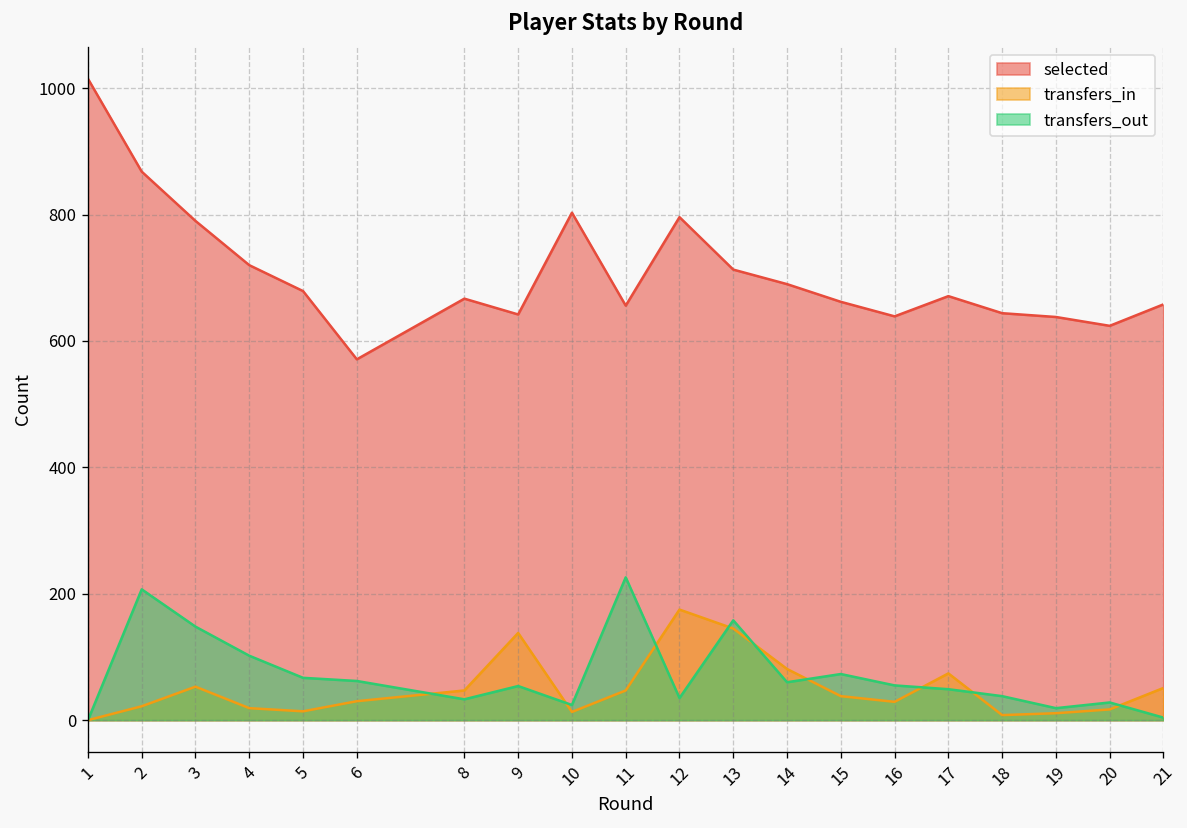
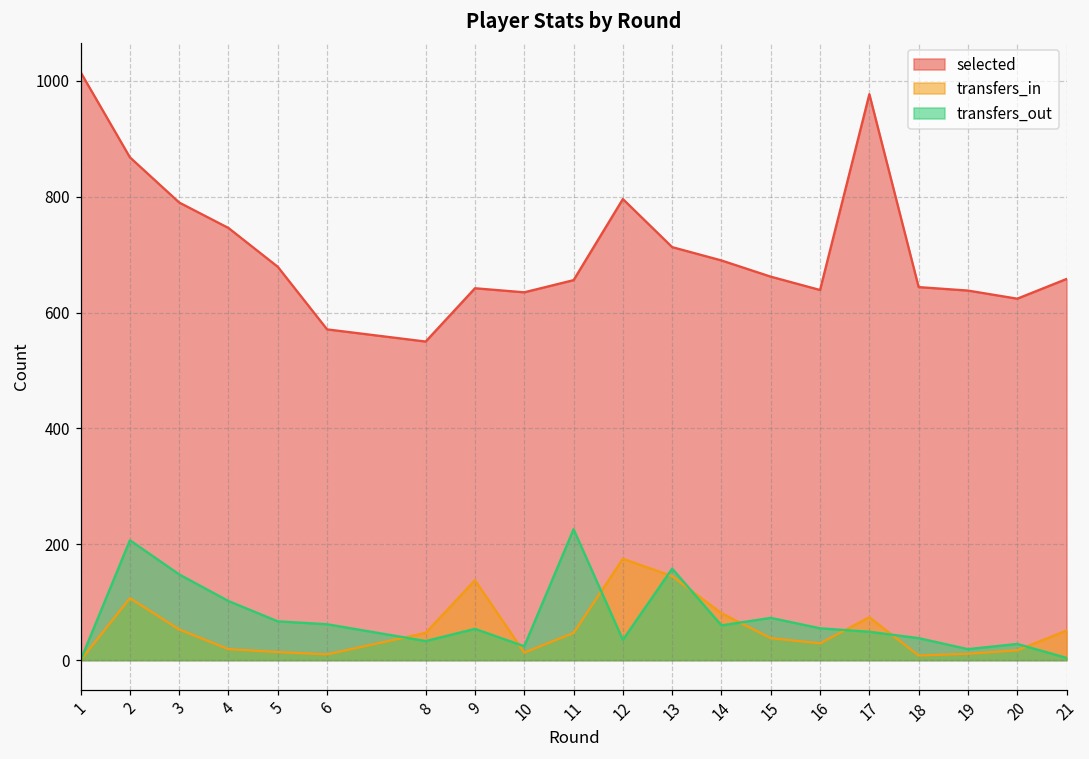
  {
    "selected": {
      "1": 1020,
      "2": 870,
      "3": 790,
-     "4": 720,
+     "4": 750,
      "5": 680,
      "6": 570,
-     "8": 670,
+     "8": 550,
      "9": 640,
-     "10": 800,
+     "10": 640,
      "11": 660,
      "12": 800,
      "13": 710,
      "14": 690,
      "15": 660,
      "16": 640,
-     "17": 670,
+     "17": 980,
      "18": 640,
      "19": 640,
      "20": 620,
      "21": 660
    },
    "transfers_in": {
-     "2": 20,
+     "2": 110,
      "3": 50,
      "4": 20,
      "5": 10,
-     "6": 30,
+     "6": 10,
      "8": 50,
      "9": 140,
      "10": 10,
      "11": 50,
      "12": 180,
      "13": 150,
      "14": 80,
      "15": 40,
      "16": 30,
      "17": 70,
      "18": 10,
      "19": 10,
      "20": 20,
      "21": 50
    },
    "transfers_out": {
      "2": 210,
      "3": 150,
      "4": 100,
      "5": 70,
      "6": 60,
      "8": 30,
      "9": 50,
      "10": 20,
      "11": 230,
      "12": 40,
      "13": 160,
      "14": 60,
      "15": 70,
      "16": 60,
      "17": 50,
      "18": 40,
      "19": 20,
      "20": 30,
      "21": 0
    }
  }
